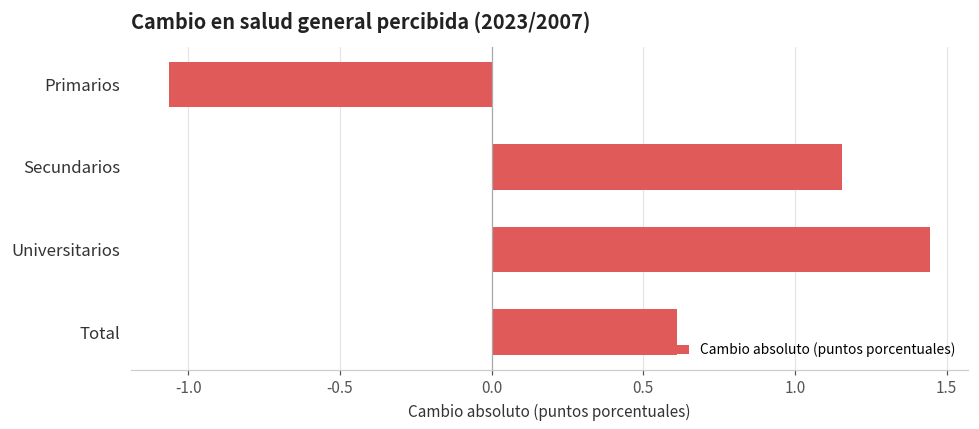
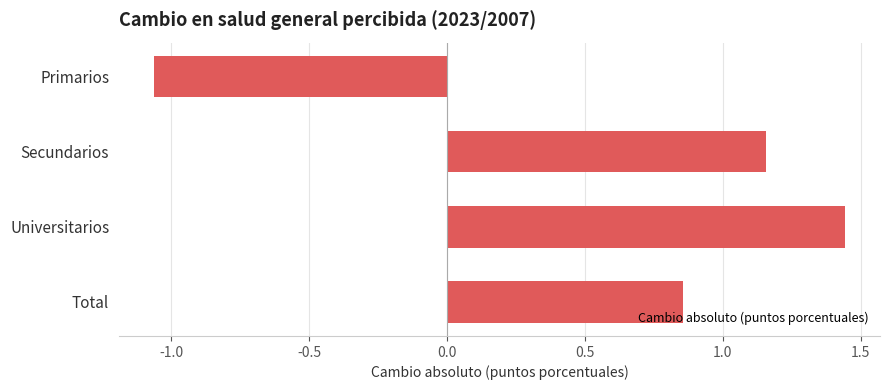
  {
    "Primarios": -1.06,
    "Secundarios": 1.16,
    "Universitarios": 1.44,
-   "Total": 0.61
+   "Total": 0.86
  }
